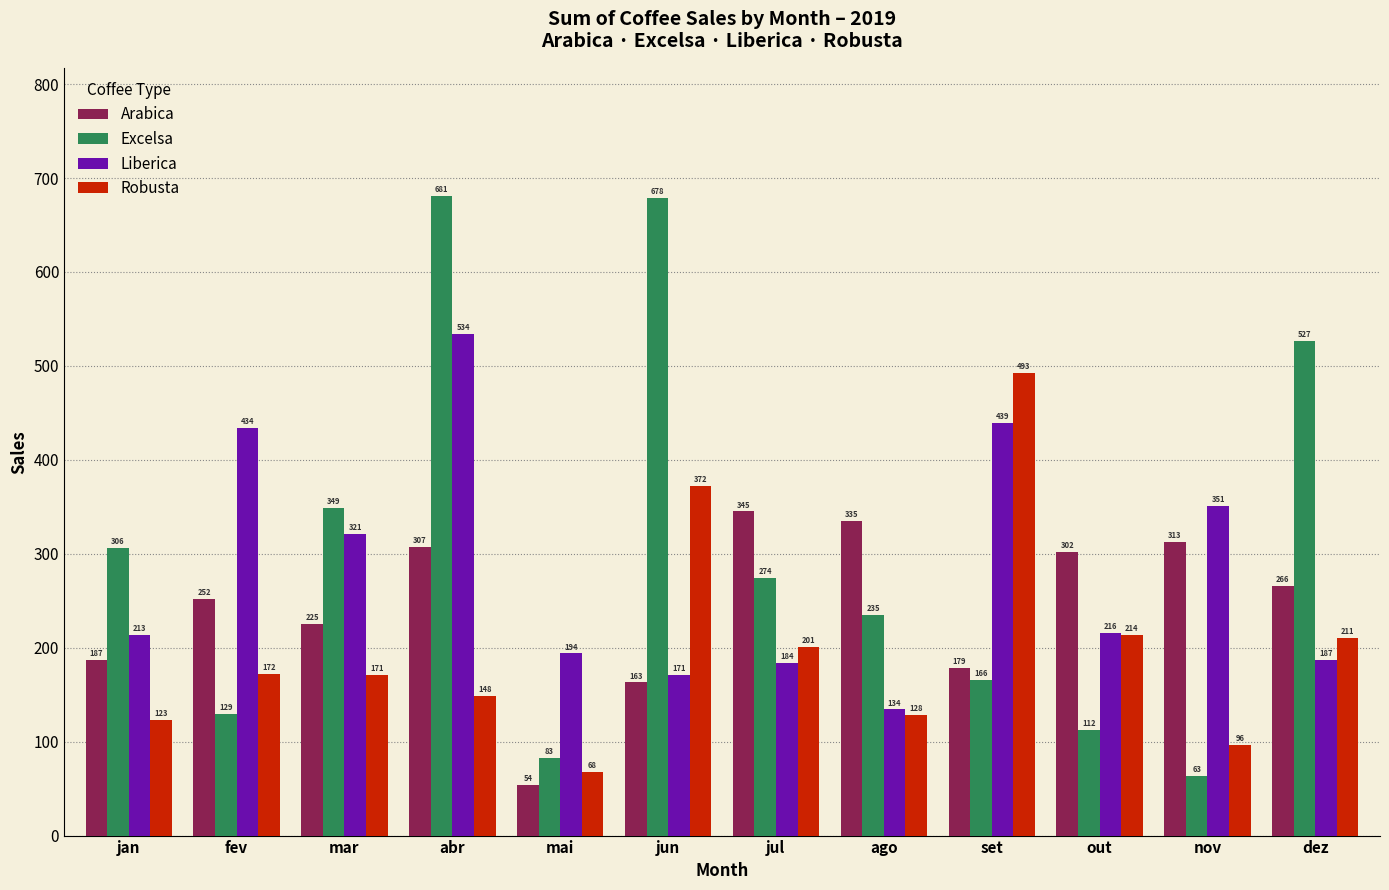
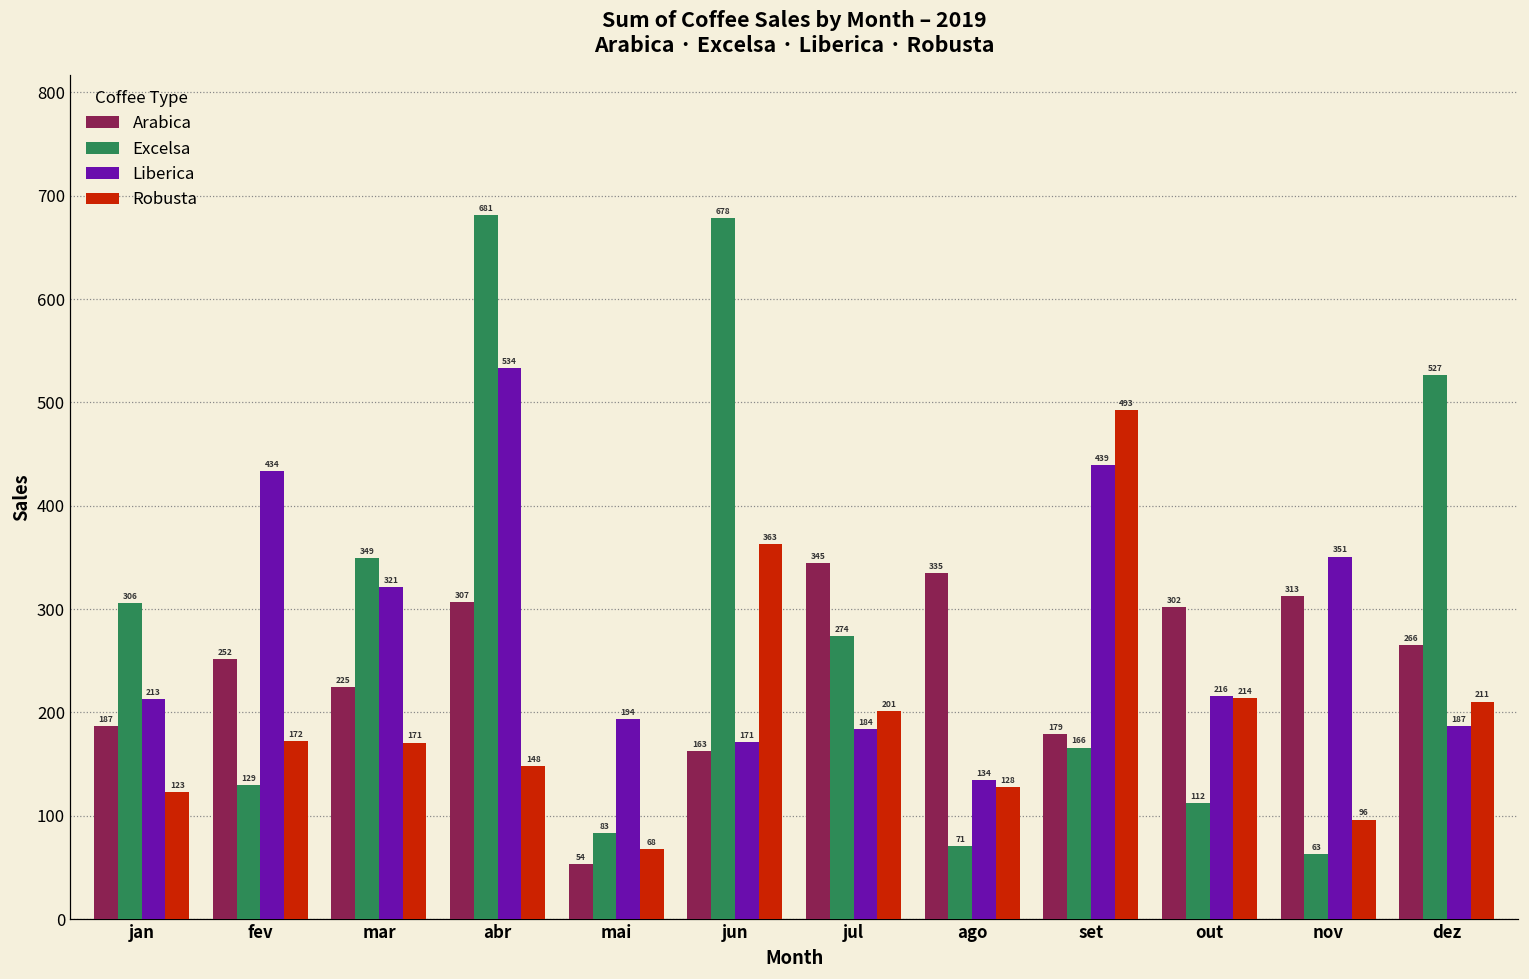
  {
    "Arabica": {
      "jan": 187,
      "fev": 252,
      "mar": 225,
      "abr": 307,
      "mai": 54,
      "jun": 163,
      "jul": 345,
      "ago": 335,
      "set": 179,
      "out": 302,
      "nov": 313,
      "dez": 266
    },
    "Excelsa": {
      "jan": 306,
      "fev": 129,
      "mar": 349,
      "abr": 681,
      "mai": 83,
      "jun": 678,
      "jul": 274,
-     "ago": 235,
+     "ago": 71,
      "set": 166,
      "out": 112,
      "nov": 63,
      "dez": 527
    },
    "Liberica": {
      "jan": 213,
      "fev": 434,
      "mar": 321,
      "abr": 534,
      "mai": 194,
      "jun": 171,
      "jul": 184,
      "ago": 134,
      "set": 439,
      "out": 216,
      "nov": 351,
      "dez": 187
    },
    "Robusta": {
      "jan": 123,
      "fev": 172,
      "mar": 171,
      "abr": 148,
      "mai": 68,
-     "jun": 372,
+     "jun": 363,
      "jul": 201,
      "ago": 128,
      "set": 493,
      "out": 214,
      "nov": 96,
      "dez": 211
    }
  }
